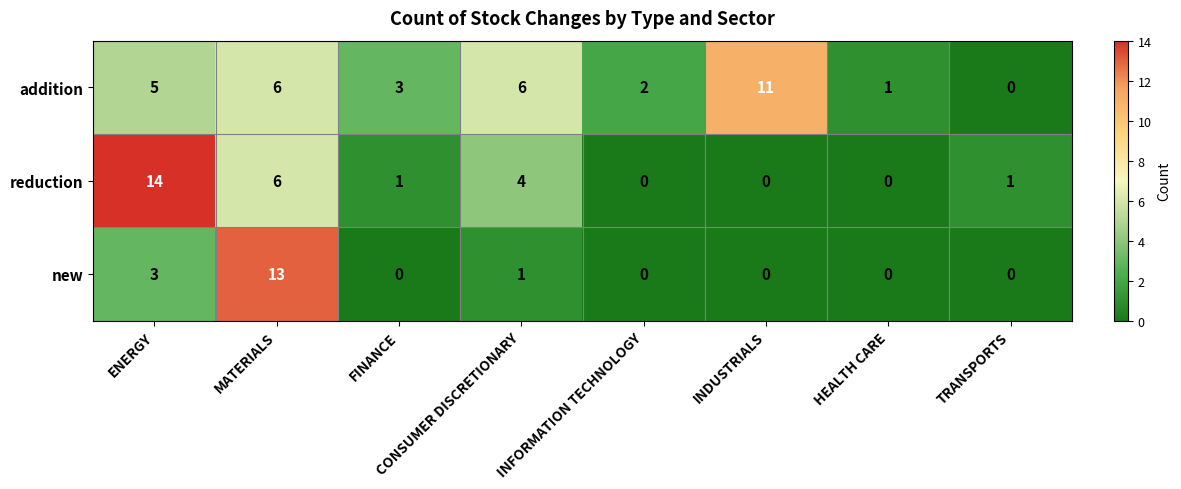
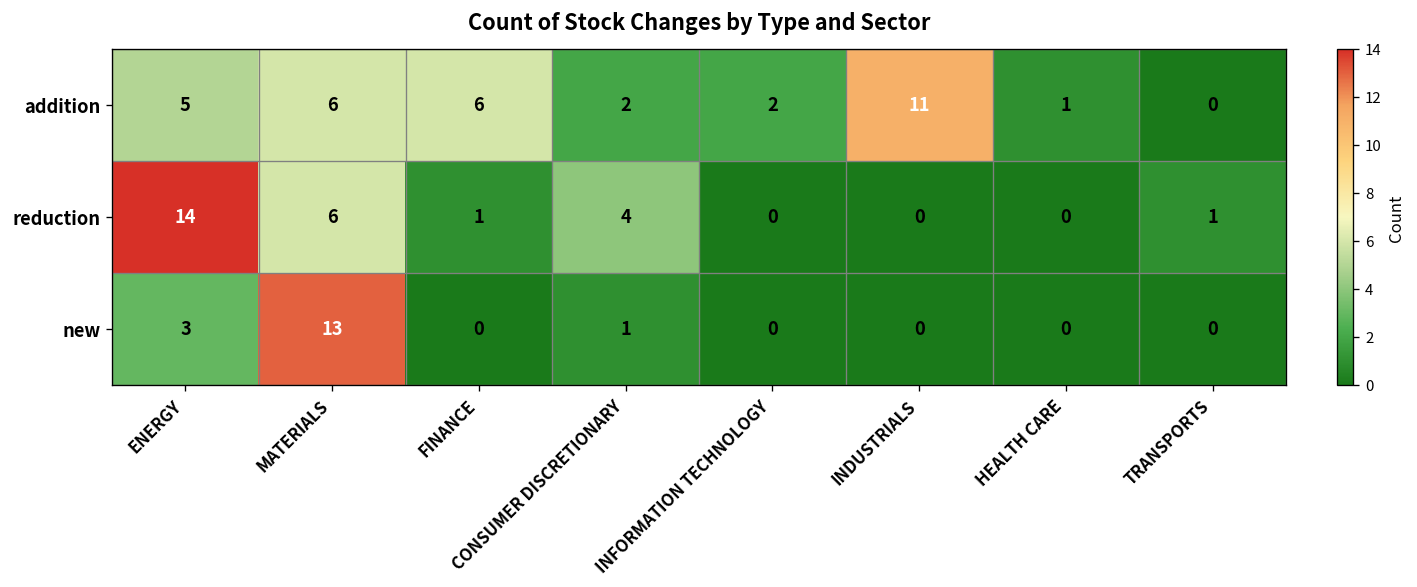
  {
    "addition": {
      "ENERGY": 5,
      "MATERIALS": 6,
-     "FINANCE": 3,
-     "CONSUMER DISCRETIONARY": 6,
+     "FINANCE": 6,
+     "CONSUMER DISCRETIONARY": 2,
      "INFORMATION TECHNOLOGY": 2,
      "INDUSTRIALS": 11,
      "HEALTH CARE": 1,
      "TRANSPORTS": 0
    },
    "reduction": {
      "ENERGY": 14,
      "MATERIALS": 6,
      "FINANCE": 1,
      "CONSUMER DISCRETIONARY": 4,
      "INFORMATION TECHNOLOGY": 0,
      "INDUSTRIALS": 0,
      "HEALTH CARE": 0,
      "TRANSPORTS": 1
    },
    "new": {
      "ENERGY": 3,
      "MATERIALS": 13,
      "FINANCE": 0,
      "CONSUMER DISCRETIONARY": 1,
      "INFORMATION TECHNOLOGY": 0,
      "INDUSTRIALS": 0,
      "HEALTH CARE": 0,
      "TRANSPORTS": 0
    }
  }
